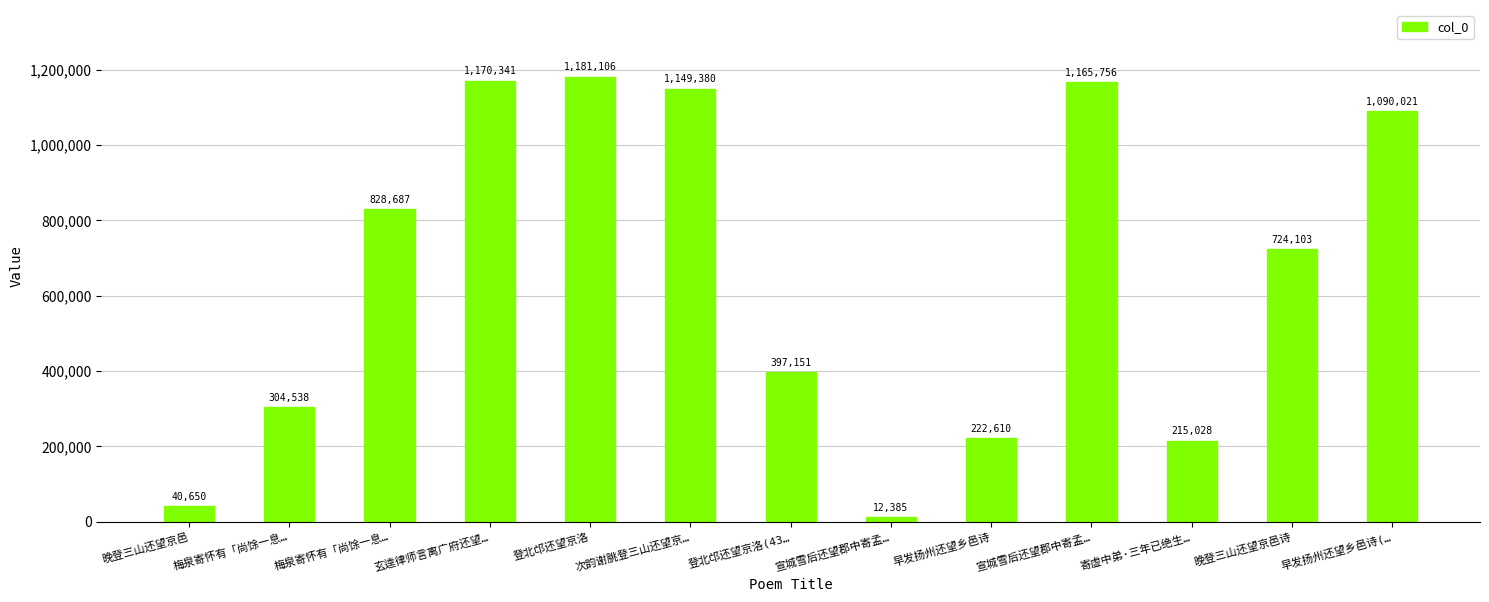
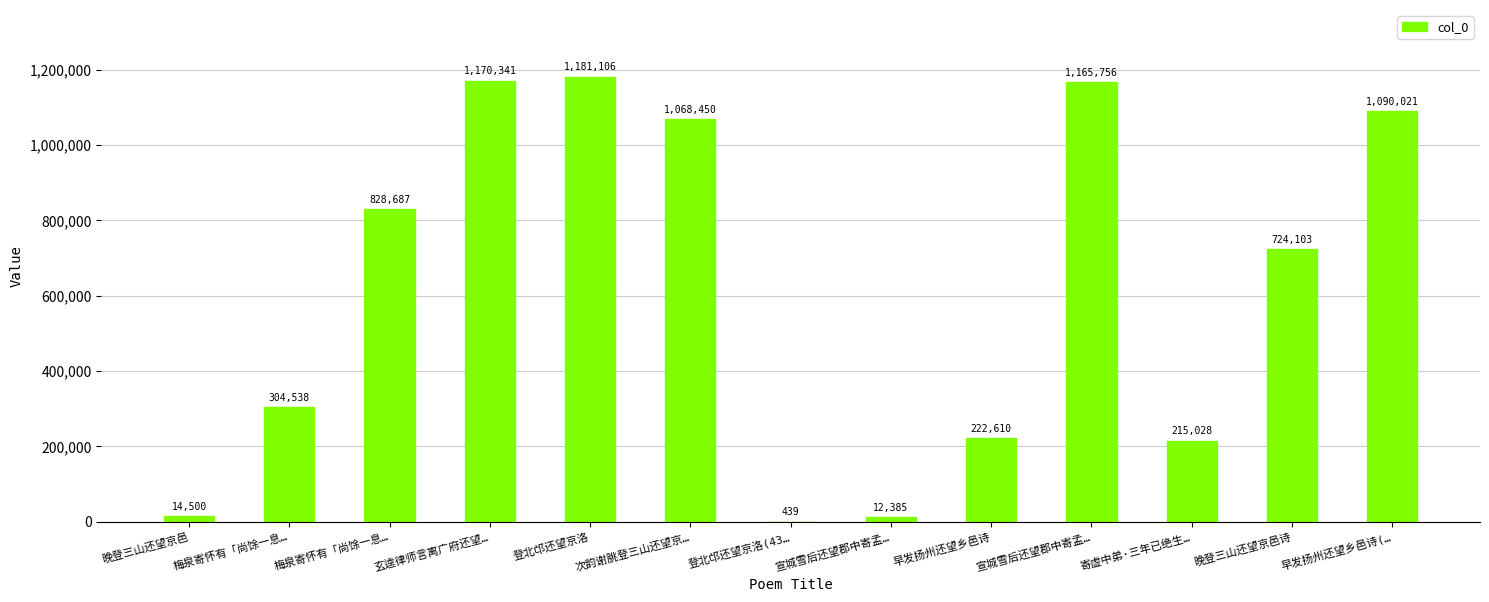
  {
-   "晚登三山还望京邑": "40,650",
+   "晚登三山还望京邑": "14,500",
    "玄逵律师言离广府还望…": "1,170,341",
    "登北邙还望京洛": "1,181,106",
-   "次韵谢朓登三山还望京…": "1,149,380",
-   "登北邙还望京洛(43…": "397,151",
+   "次韵谢朓登三山还望京…": "1,068,450",
+   "登北邙还望京洛(43…": "439",
    "早发扬州还望乡邑诗": "222,610",
    "寄虚中弟·三年已绝生…": "215,028",
    "晚登三山还望京邑诗": "724,103",
    "早发扬州还望乡邑诗(…": "1,090,021"
  }
